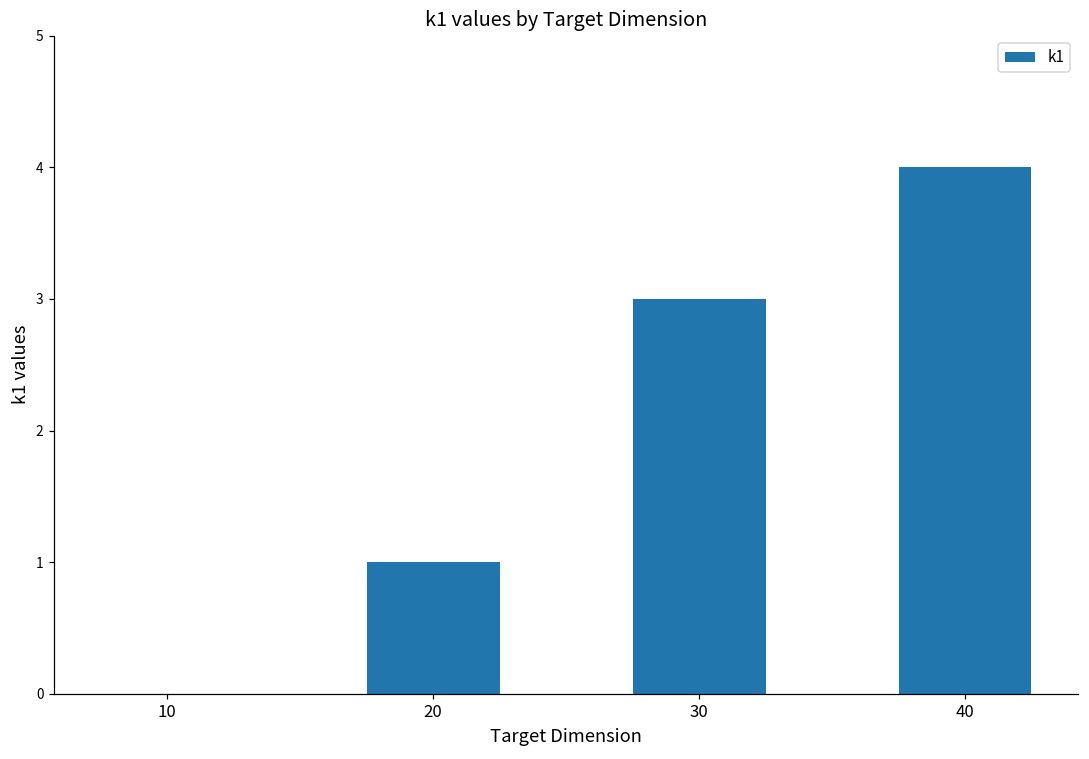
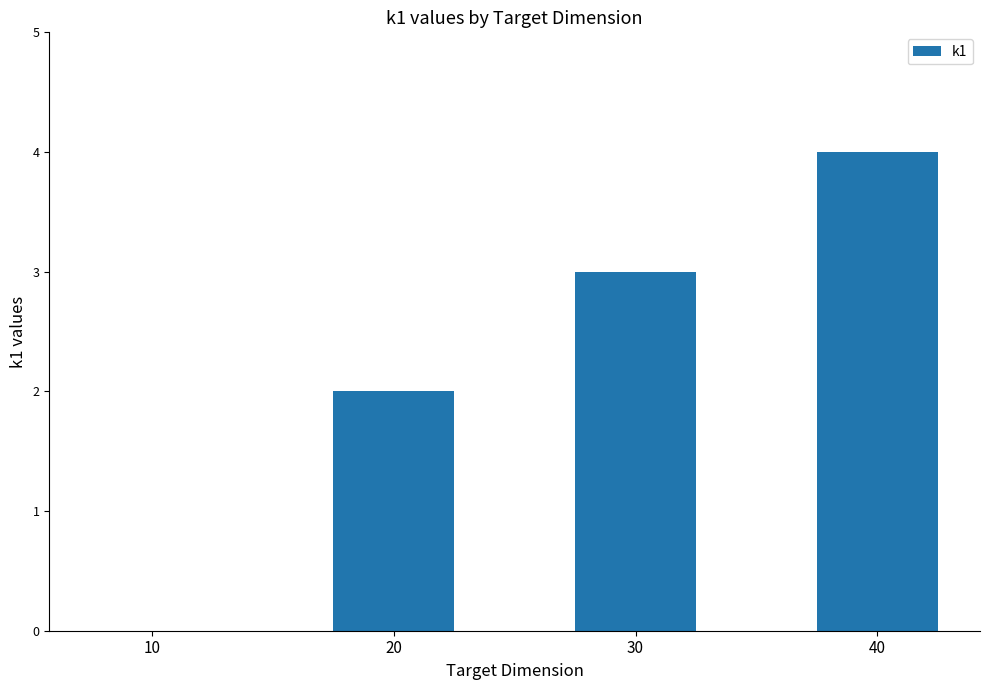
  {
    "10": 0,
-   "20": 1,
+   "20": 2,
    "30": 3,
    "40": 4
  }
